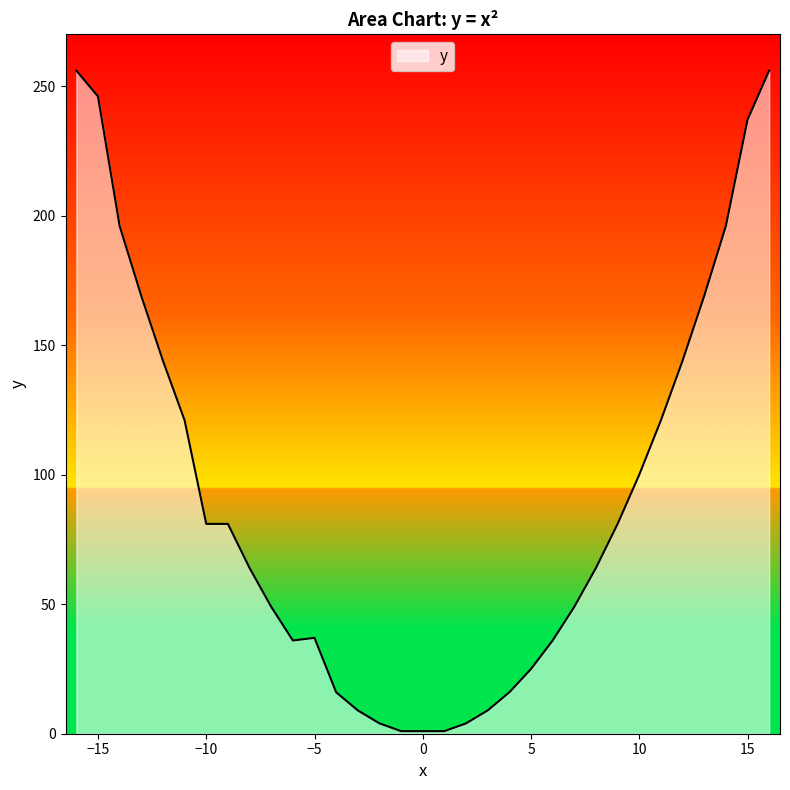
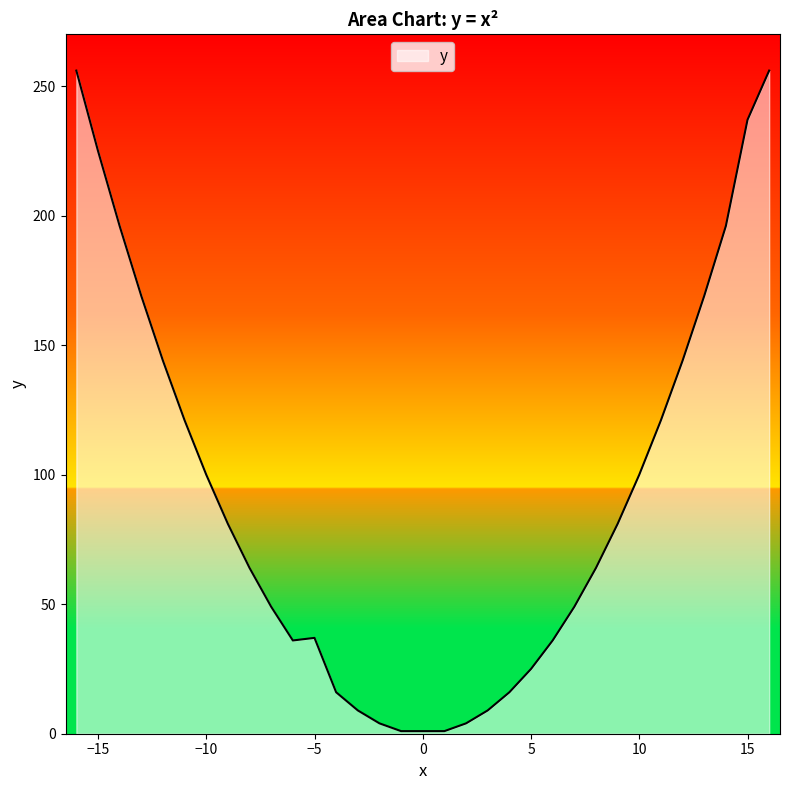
  {
-   "−15": 246,
-   "−10": 81,
+   "−15": 225,
+   "−10": 100,
    "−5": 37,
    "5": 25,
    "10": 100,
    "15": 237
  }
